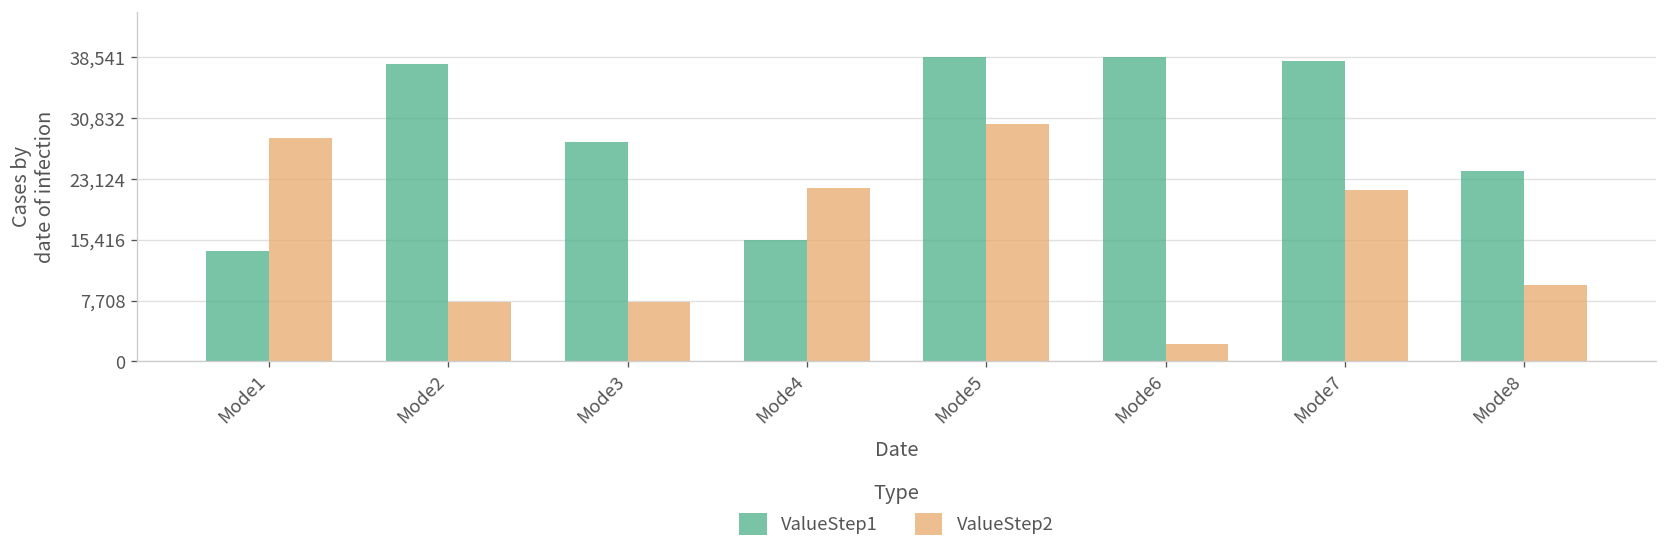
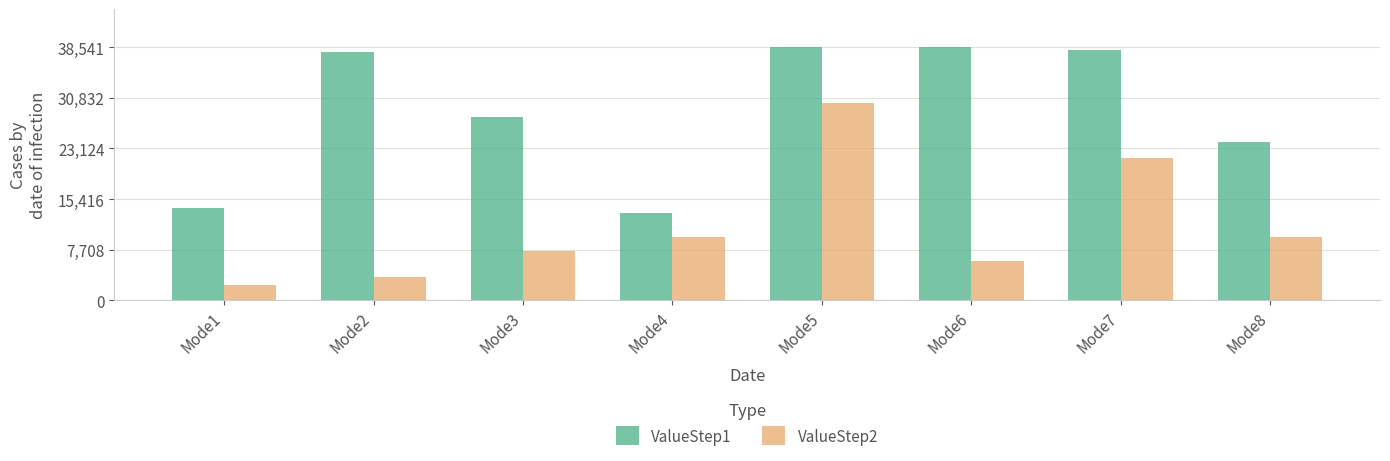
  {
    "ValueStep1": {
      "Mode1": "14,000",
      "Mode2": "38,000",
      "Mode3": "28,000",
-     "Mode4": "15,000",
+     "Mode4": "13,000",
      "Mode5": "39,000",
      "Mode6": "39,000",
      "Mode7": "38,000",
      "Mode8": "24,000"
    },
    "ValueStep2": {
-     "Mode1": "28,000",
-     "Mode2": "7,000",
+     "Mode1": "2,000",
+     "Mode2": "4,000",
      "Mode3": "7,000",
-     "Mode4": "22,000",
+     "Mode4": "10,000",
      "Mode5": "30,000",
-     "Mode6": "2,000",
+     "Mode6": "6,000",
      "Mode7": "22,000",
      "Mode8": "10,000"
    }
  }
